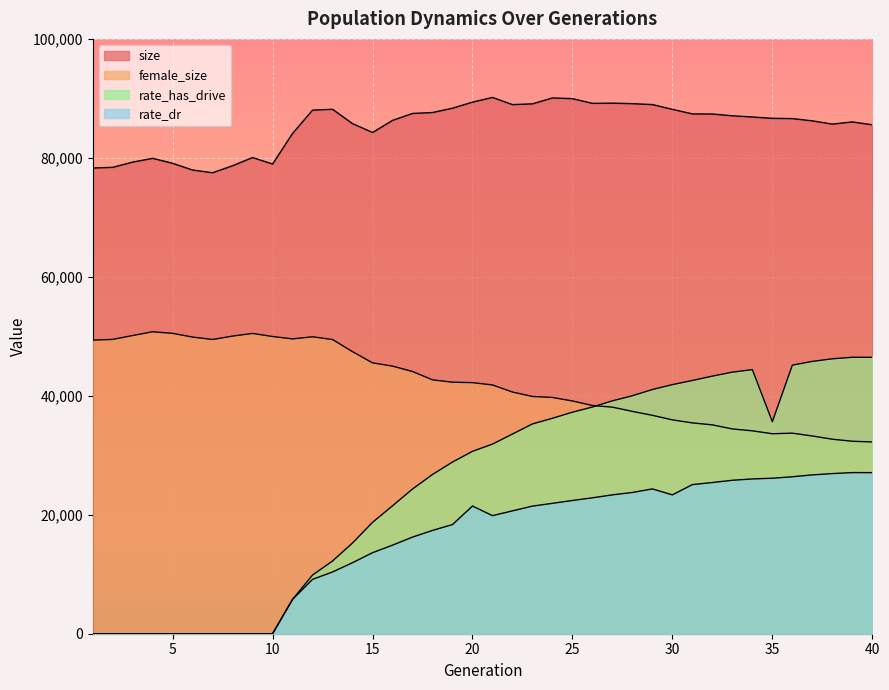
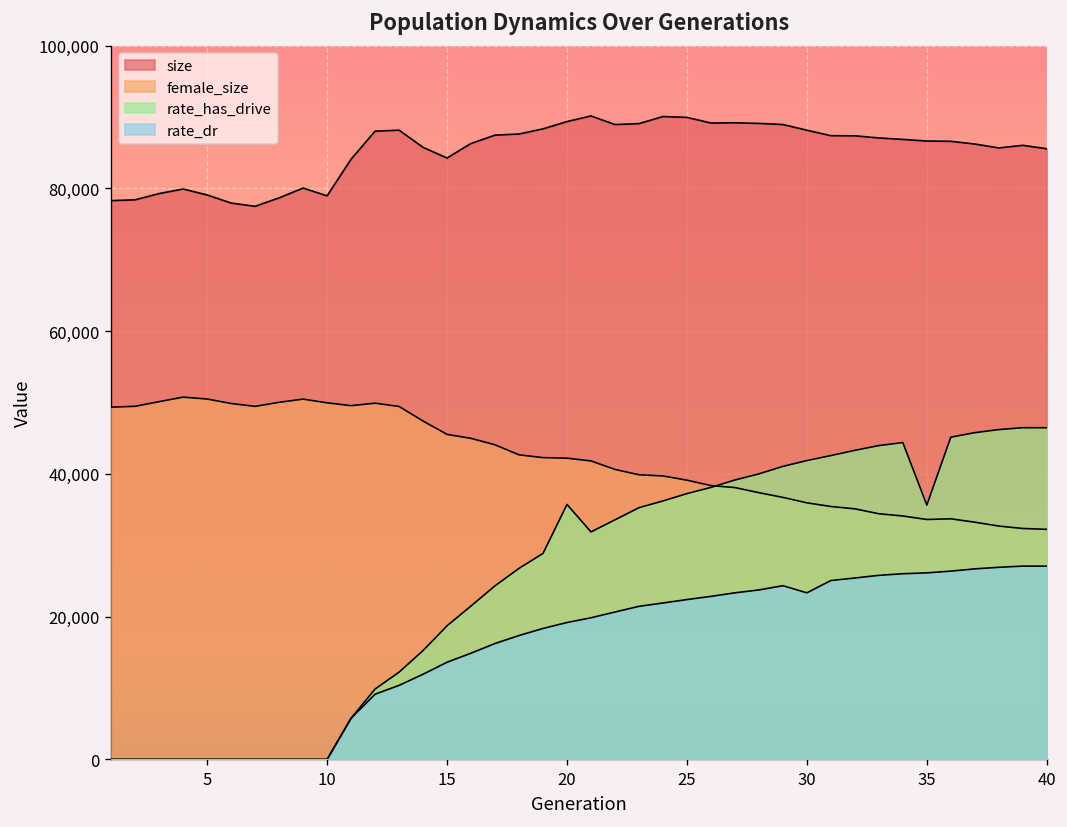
  {
    "size": {
      "5": "79,000",
      "10": "79,000",
      "15": "84,000",
      "20": "89,000",
      "25": "90,000",
      "30": "88,000",
      "35": "87,000",
      "40": "86,000"
    },
    "female_size": {
      "5": "50,000",
      "10": "50,000",
      "15": "46,000",
      "20": "42,000",
      "25": "39,000",
      "30": "36,000",
      "35": "34,000",
      "40": "32,000"
    },
    "rate_has_drive": {
      "15": "19,000",
-     "20": "31,000",
+     "20": "36,000",
      "25": "37,000",
      "30": "42,000",
      "35": "36,000",
      "40": "46,000"
    },
    "rate_dr": {
      "15": "14,000",
-     "20": "21,000",
+     "20": "19,000",
      "25": "22,000",
      "30": "23,000",
      "35": "26,000",
      "40": "27,000"
    }
  }
